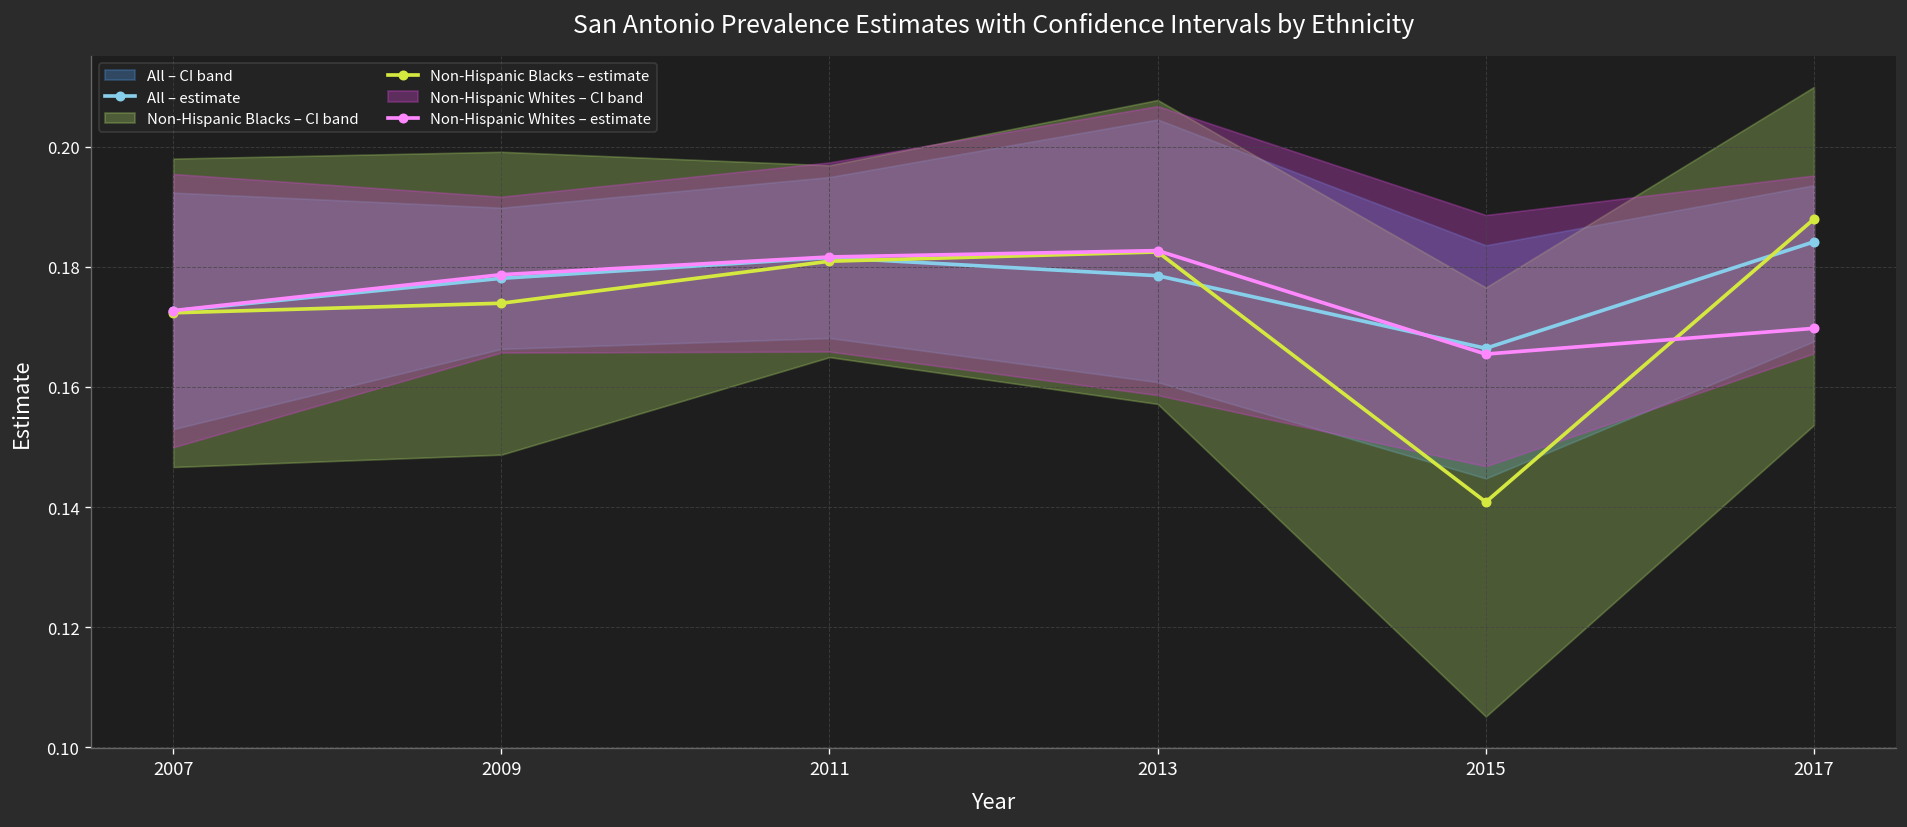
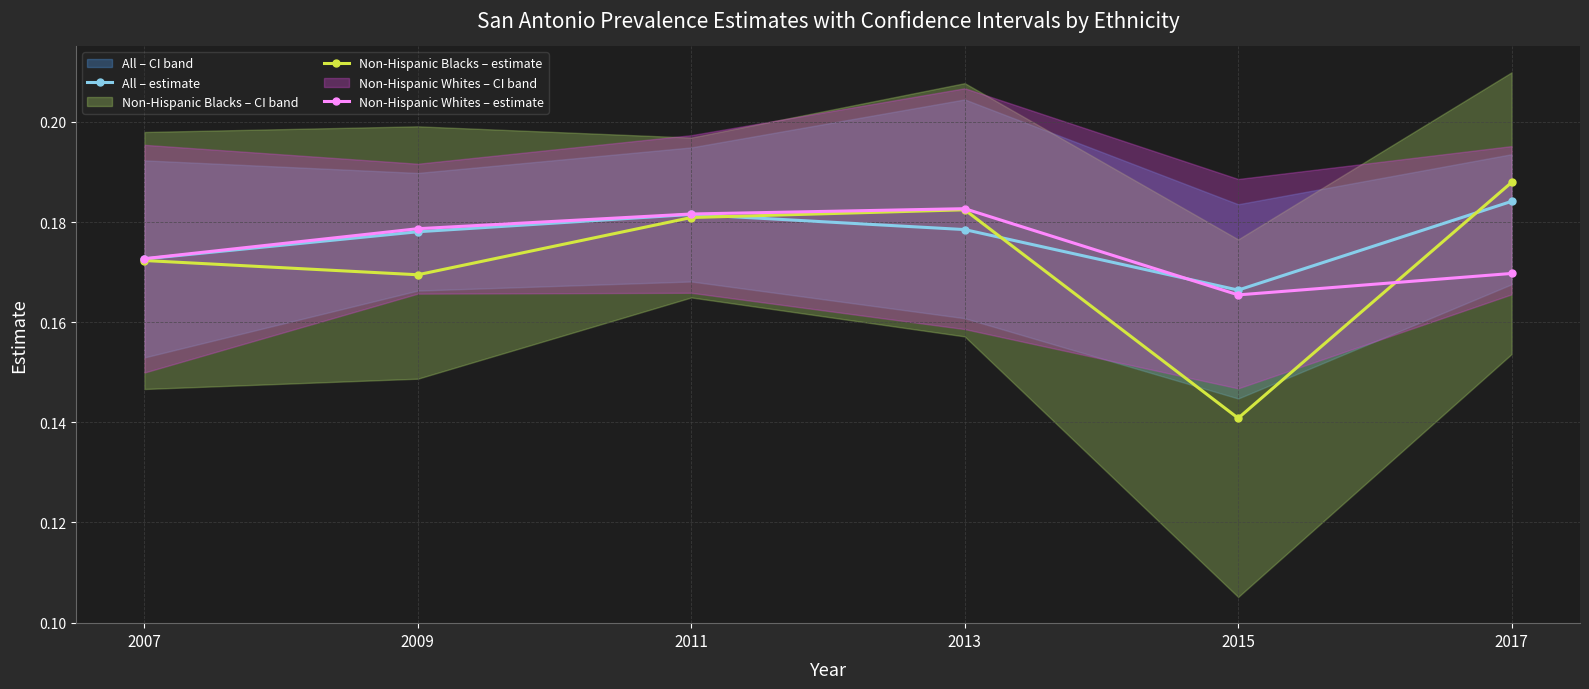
  {
    "All – estimate": {
      "2009": 0.178,
      "2013": 0.179,
      "2015": 0.166,
      "2017": 0.184
    },
    "Non-Hispanic Blacks – estimate": {
-     "2009": 0.174,
+     "2009": 0.169,
      "2011": 0.181,
      "2015": 0.141,
      "2017": 0.188
    },
    "Non-Hispanic Whites – estimate": {
      "2009": 0.179,
      "2015": 0.165,
      "2017": 0.170
    }
  }
